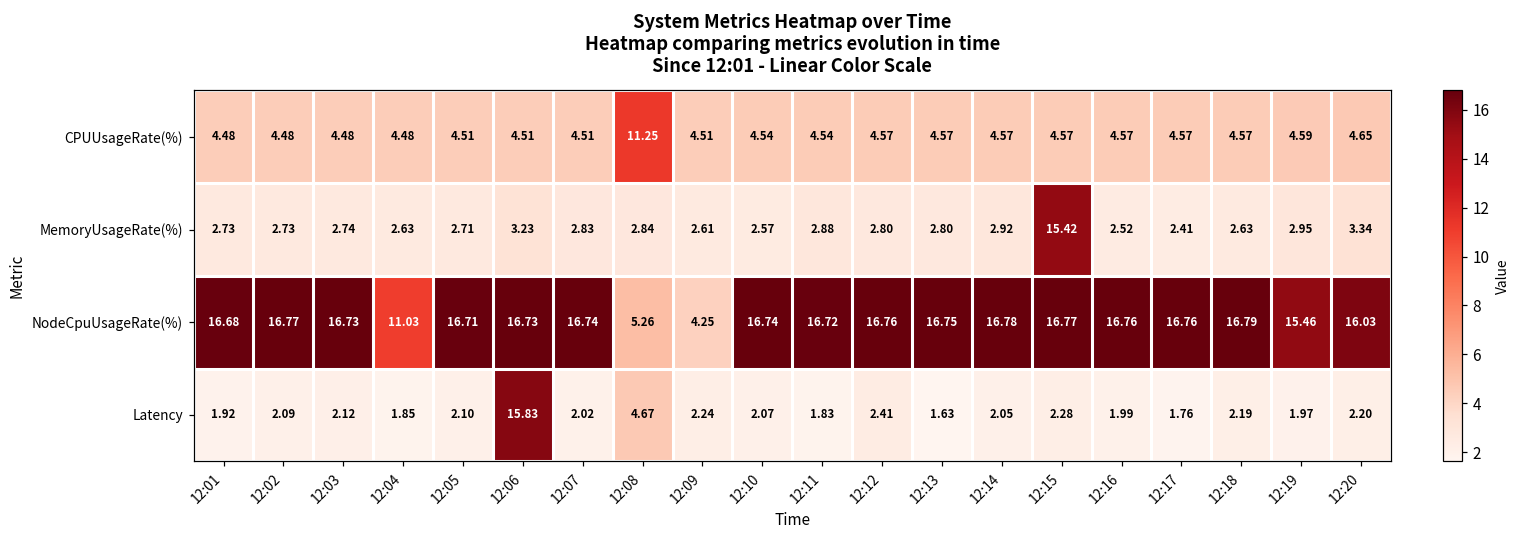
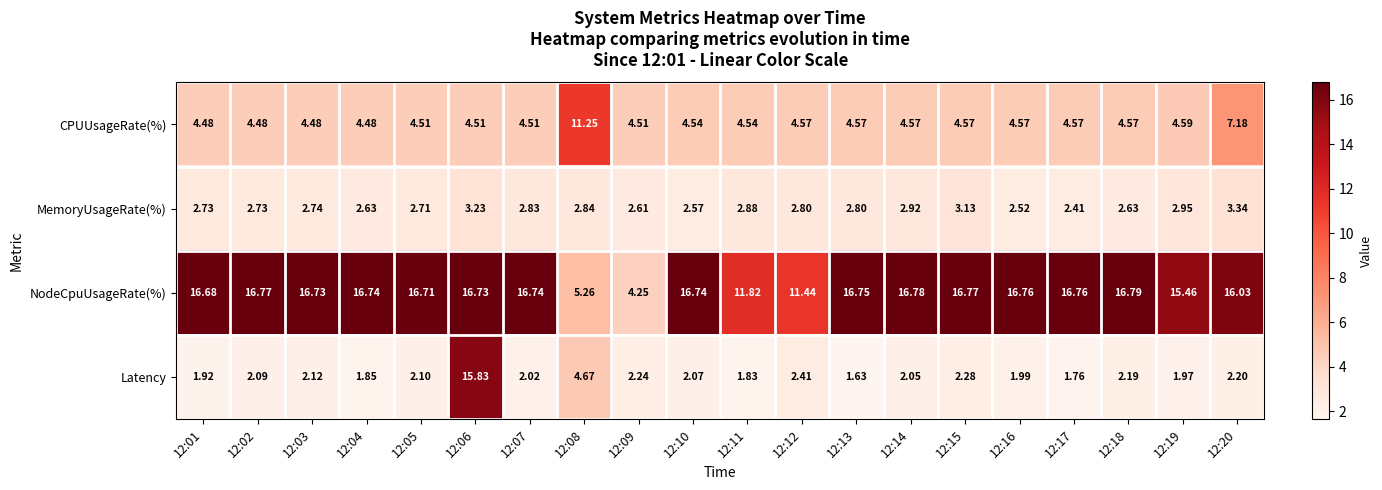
  {
    "CPUUsageRate(%)": {
      "12:01": 4.48,
      "12:02": 4.48,
      "12:03": 4.48,
      "12:04": 4.48,
      "12:05": 4.51,
      "12:06": 4.51,
      "12:07": 4.51,
      "12:08": 11.25,
      "12:09": 4.51,
      "12:10": 4.54,
      "12:11": 4.54,
      "12:12": 4.57,
      "12:13": 4.57,
      "12:14": 4.57,
      "12:15": 4.57,
      "12:16": 4.57,
      "12:17": 4.57,
      "12:18": 4.57,
      "12:19": 4.59,
-     "12:20": 4.65
+     "12:20": 7.18
    },
    "MemoryUsageRate(%)": {
      "12:01": 2.73,
      "12:02": 2.73,
      "12:03": 2.74,
      "12:04": 2.63,
      "12:05": 2.71,
      "12:06": 3.23,
      "12:07": 2.83,
      "12:08": 2.84,
      "12:09": 2.61,
      "12:10": 2.57,
      "12:11": 2.88,
      "12:12": 2.80,
      "12:13": 2.80,
      "12:14": 2.92,
-     "12:15": 15.42,
+     "12:15": 3.13,
      "12:16": 2.52,
      "12:17": 2.41,
      "12:18": 2.63,
      "12:19": 2.95,
      "12:20": 3.34
    },
    "NodeCpuUsageRate(%)": {
      "12:01": 16.68,
      "12:02": 16.77,
      "12:03": 16.73,
-     "12:04": 11.03,
+     "12:04": 16.74,
      "12:05": 16.71,
      "12:06": 16.73,
      "12:07": 16.74,
      "12:08": 5.26,
      "12:09": 4.25,
      "12:10": 16.74,
-     "12:11": 16.72,
-     "12:12": 16.76,
+     "12:11": 11.82,
+     "12:12": 11.44,
      "12:13": 16.75,
      "12:14": 16.78,
      "12:15": 16.77,
      "12:16": 16.76,
      "12:17": 16.76,
      "12:18": 16.79,
      "12:19": 15.46,
      "12:20": 16.03
    },
    "Latency": {
      "12:01": 1.92,
      "12:02": 2.09,
      "12:03": 2.12,
      "12:04": 1.85,
      "12:05": 2.10,
      "12:06": 15.83,
      "12:07": 2.02,
      "12:08": 4.67,
      "12:09": 2.24,
      "12:10": 2.07,
      "12:11": 1.83,
      "12:12": 2.41,
      "12:13": 1.63,
      "12:14": 2.05,
      "12:15": 2.28,
      "12:16": 1.99,
      "12:17": 1.76,
      "12:18": 2.19,
      "12:19": 1.97,
      "12:20": 2.20
    }
  }
